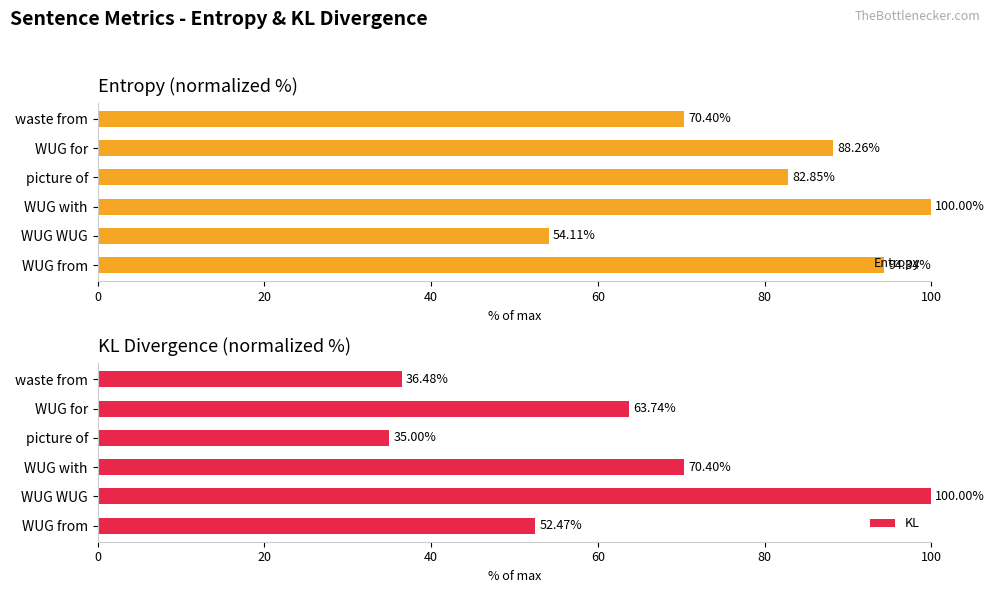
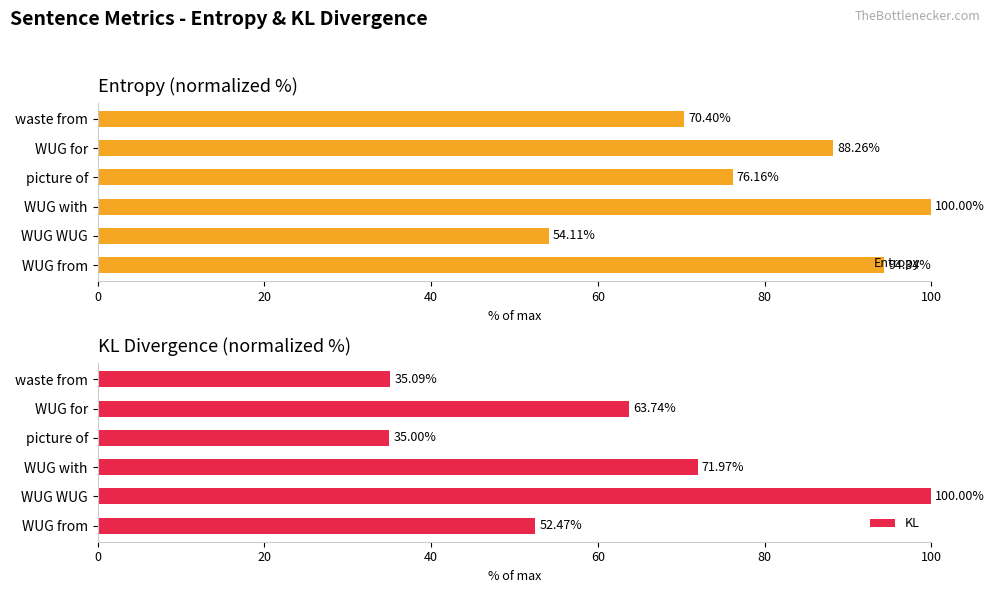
  {
    "Entropy (normalized %)": {
      "waste from": "70.40%",
      "WUG for": "88.26%",
-     "picture of": "82.85%",
+     "picture of": "76.16%",
      "WUG with": "100.00%",
      "WUG WUG": "54.11%",
      "WUG from": "94.34%"
    },
    "KL Divergence (normalized %)": {
-     "waste from": "36.48%",
+     "waste from": "35.09%",
      "WUG for": "63.74%",
      "picture of": "35.00%",
-     "WUG with": "70.40%",
+     "WUG with": "71.97%",
      "WUG WUG": "100.00%",
      "WUG from": "52.47%"
    }
  }
